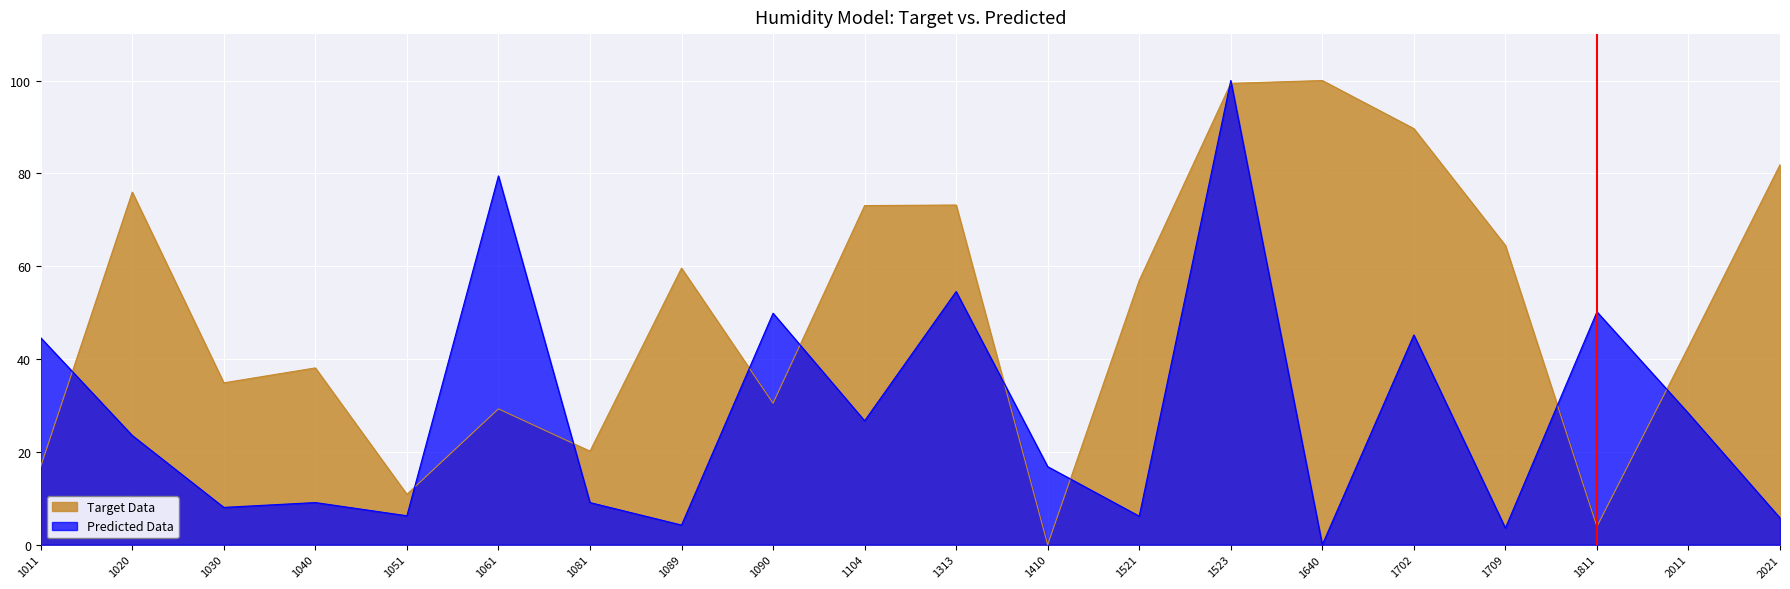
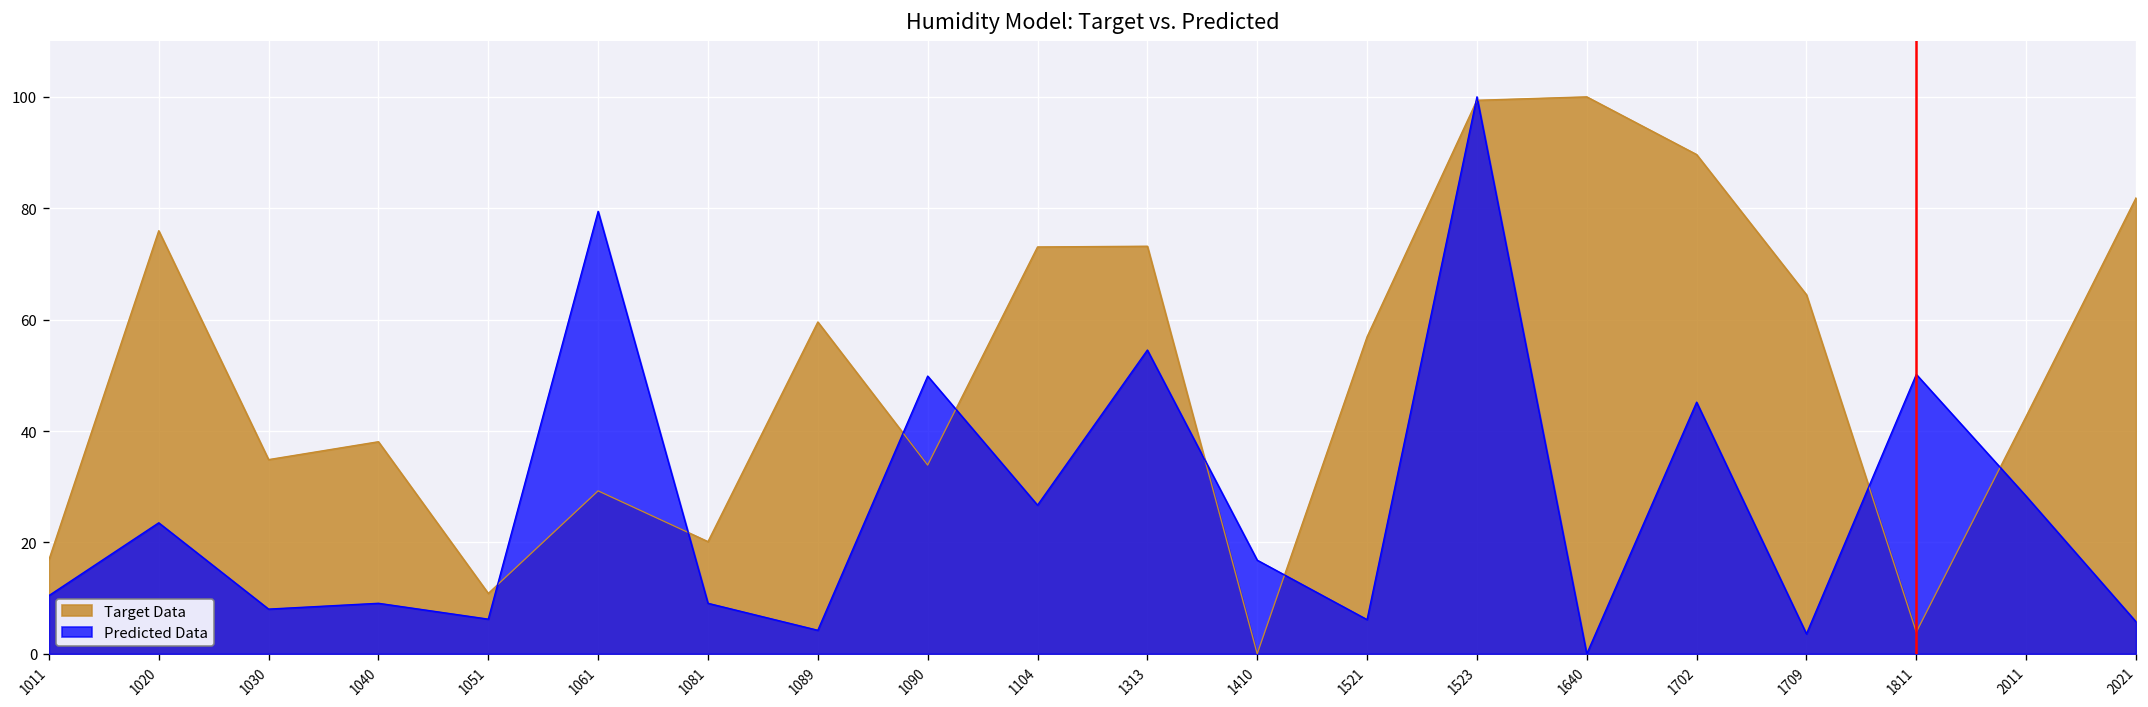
  {
    "Target Data": {
      "1011": 17,
      "1020": 76,
      "1030": 35,
      "1040": 38,
      "1051": 11,
      "1061": 29,
      "1081": 20,
      "1089": 60,
-     "1090": 30,
+     "1090": 34,
      "1104": 73,
      "1313": 73,
      "1410": 0,
      "1521": 57,
      "1523": 99,
      "1640": 100,
      "1702": 90,
      "1709": 64,
      "1811": 4,
      "2011": 43,
      "2021": 82
    },
    "Predicted Data": {
-     "1011": 45,
+     "1011": 10,
      "1020": 24,
      "1030": 8,
      "1040": 9,
      "1051": 6,
      "1061": 79,
      "1081": 9,
      "1089": 4,
      "1090": 50,
      "1104": 27,
      "1313": 55,
      "1410": 17,
      "1521": 6,
      "1523": 100,
      "1640": 0,
      "1702": 45,
      "1709": 4,
      "1811": 50,
      "2011": 28,
      "2021": 6
    }
  }
